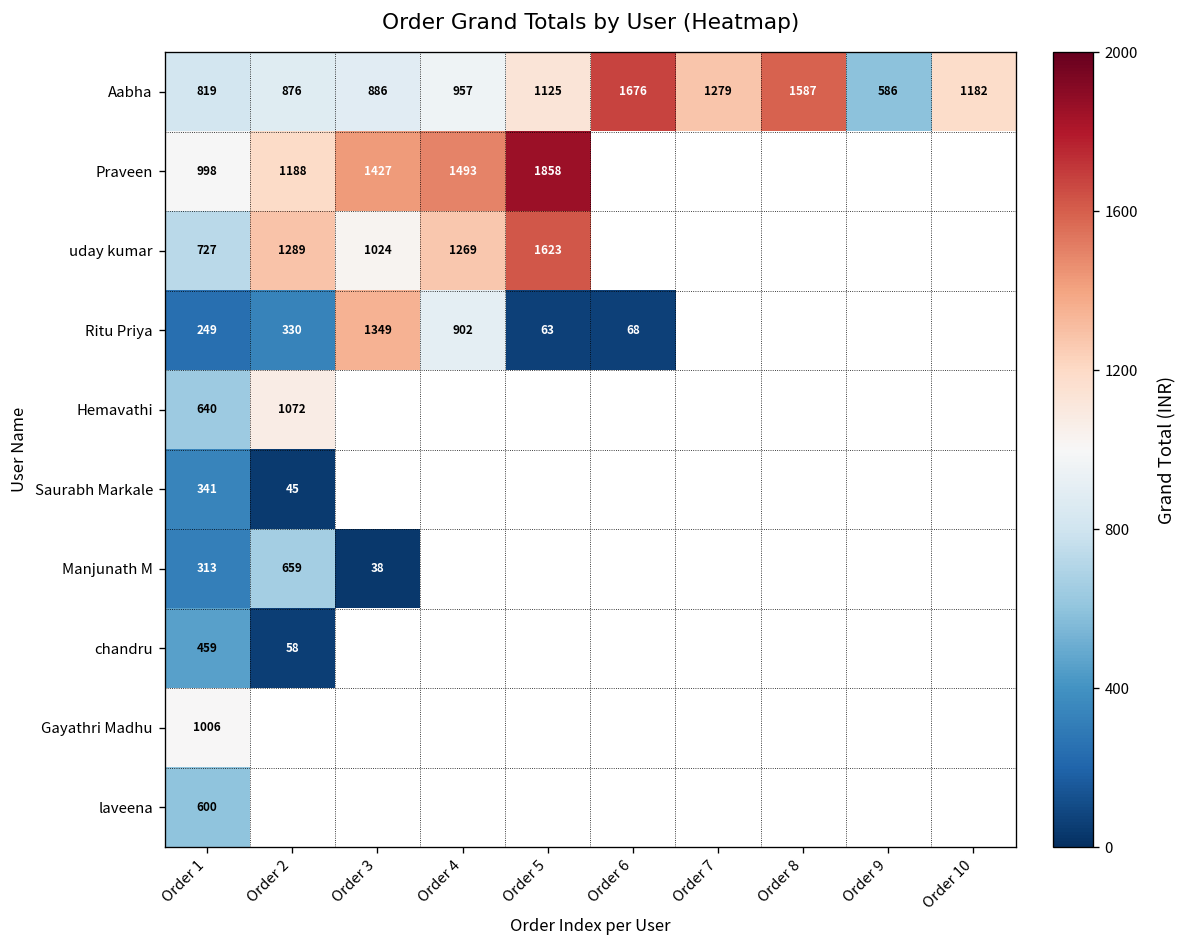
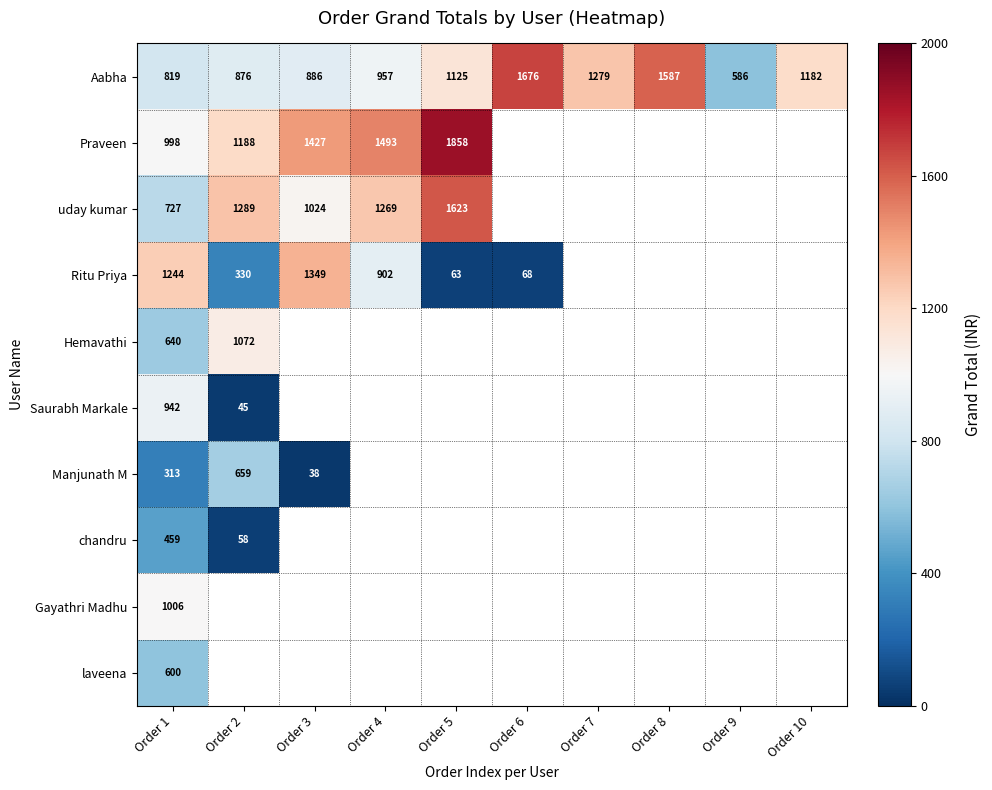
  {
    "Aabha": {
      "Order 1": 819,
      "Order 2": 876,
      "Order 3": 886,
      "Order 4": 957,
      "Order 5": 1125,
      "Order 6": 1676,
      "Order 7": 1279,
      "Order 8": 1587,
      "Order 9": 586,
      "Order 10": 1182
    },
    "Praveen": {
      "Order 1": 998,
      "Order 2": 1188,
      "Order 3": 1427,
      "Order 4": 1493,
      "Order 5": 1858
    },
    "uday kumar": {
      "Order 1": 727,
      "Order 2": 1289,
      "Order 3": 1024,
      "Order 4": 1269,
      "Order 5": 1623
    },
    "Ritu Priya": {
-     "Order 1": 249,
+     "Order 1": 1244,
      "Order 2": 330,
      "Order 3": 1349,
      "Order 4": 902,
      "Order 5": 63,
      "Order 6": 68
    },
    "Hemavathi": {
      "Order 1": 640,
      "Order 2": 1072
    },
    "Saurabh Markale": {
-     "Order 1": 341,
+     "Order 1": 942,
      "Order 2": 45
    },
    "Manjunath M": {
      "Order 1": 313,
      "Order 2": 659,
      "Order 3": 38
    },
    "chandru": {
      "Order 1": 459,
      "Order 2": 58
    },
    "Gayathri Madhu": {
      "Order 1": 1006
    },
    "laveena": {
      "Order 1": 600
    }
  }
